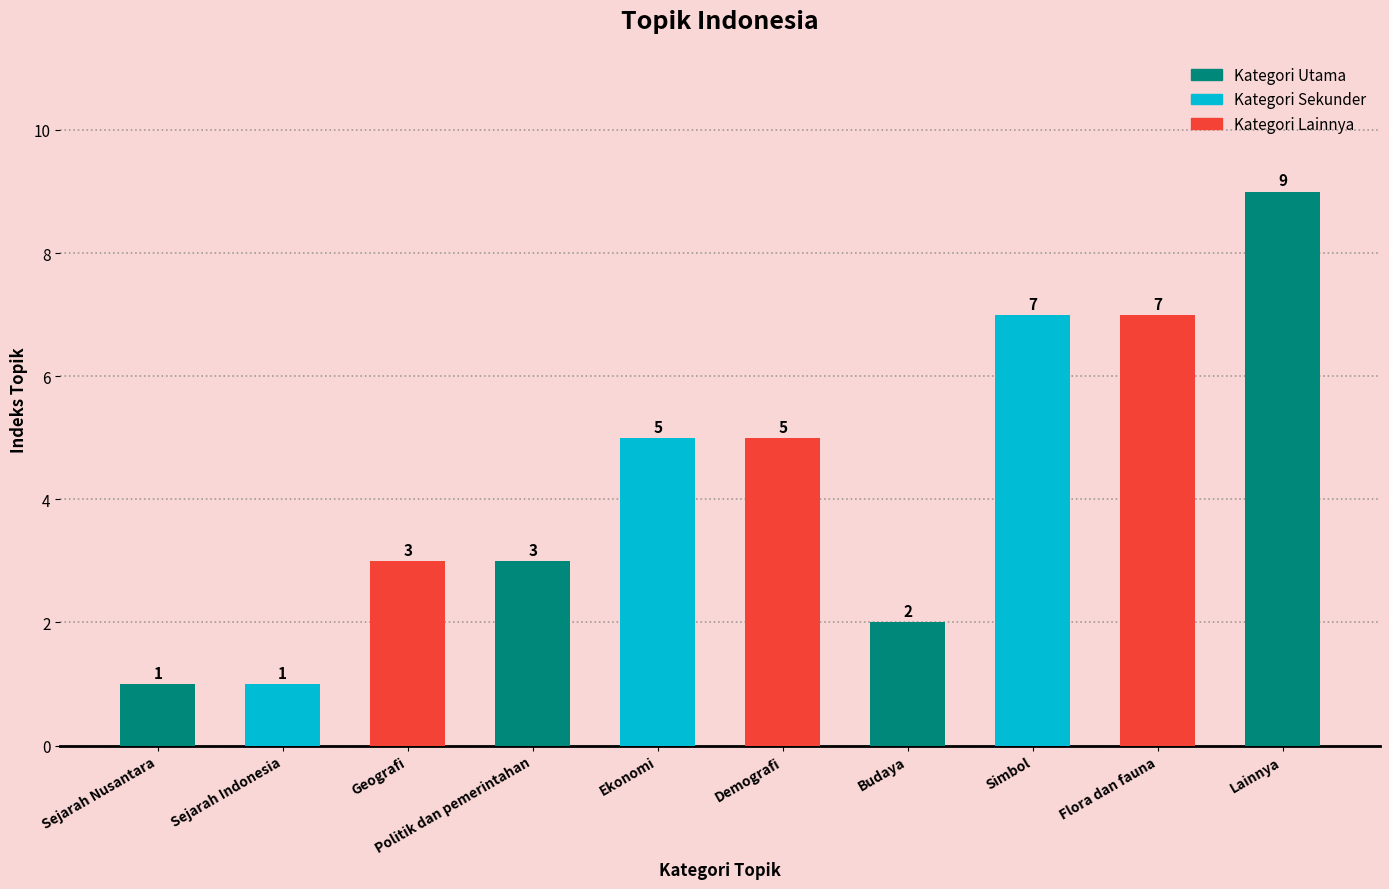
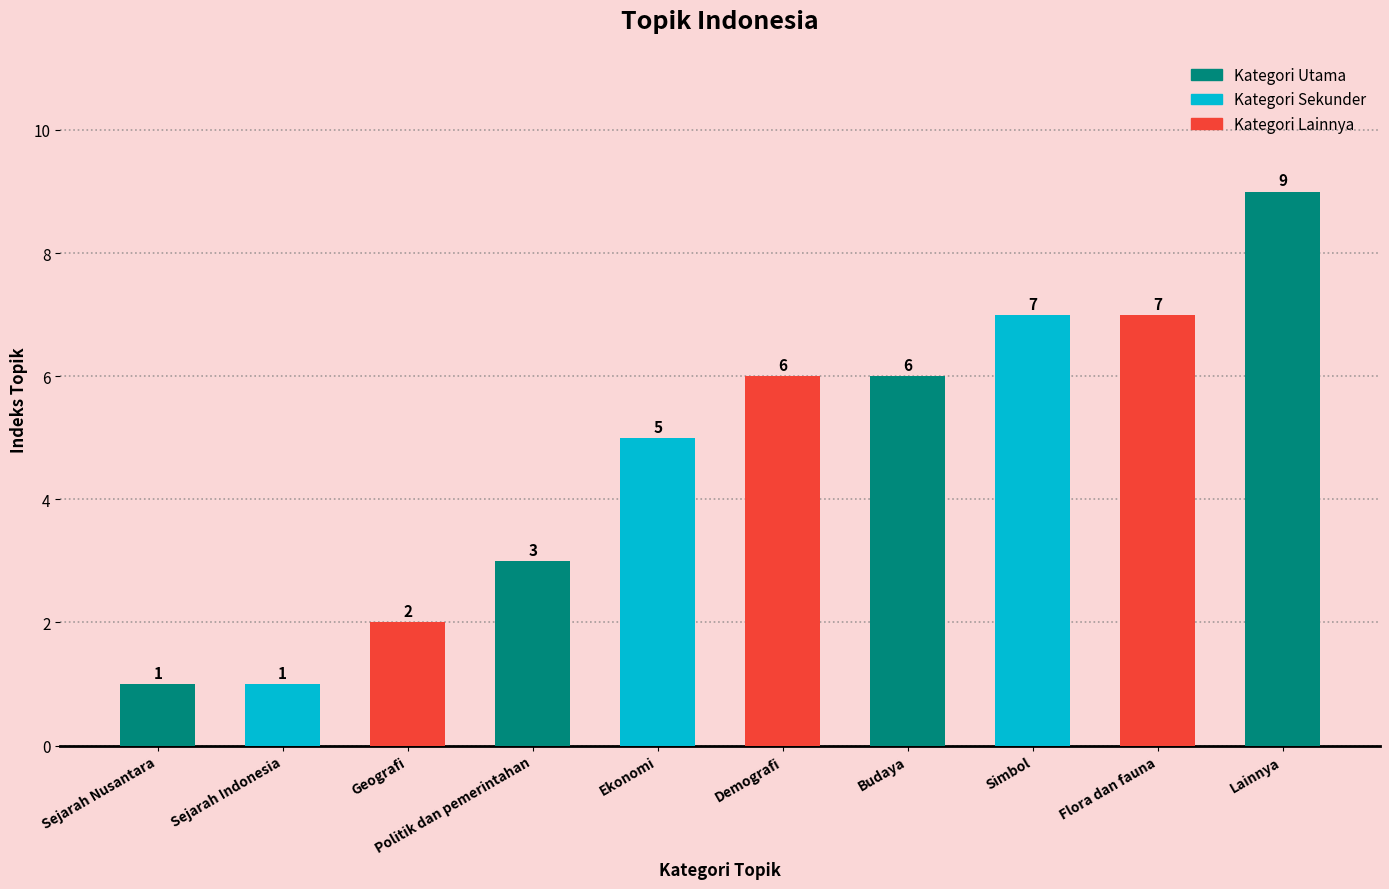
  {
    "Sejarah Nusantara": 1,
    "Sejarah Indonesia": 1,
-   "Geografi": 3,
+   "Geografi": 2,
    "Politik dan pemerintahan": 3,
    "Ekonomi": 5,
-   "Demografi": 5,
-   "Budaya": 2,
+   "Demografi": 6,
+   "Budaya": 6,
    "Simbol": 7,
    "Flora dan fauna": 7,
    "Lainnya": 9
  }
